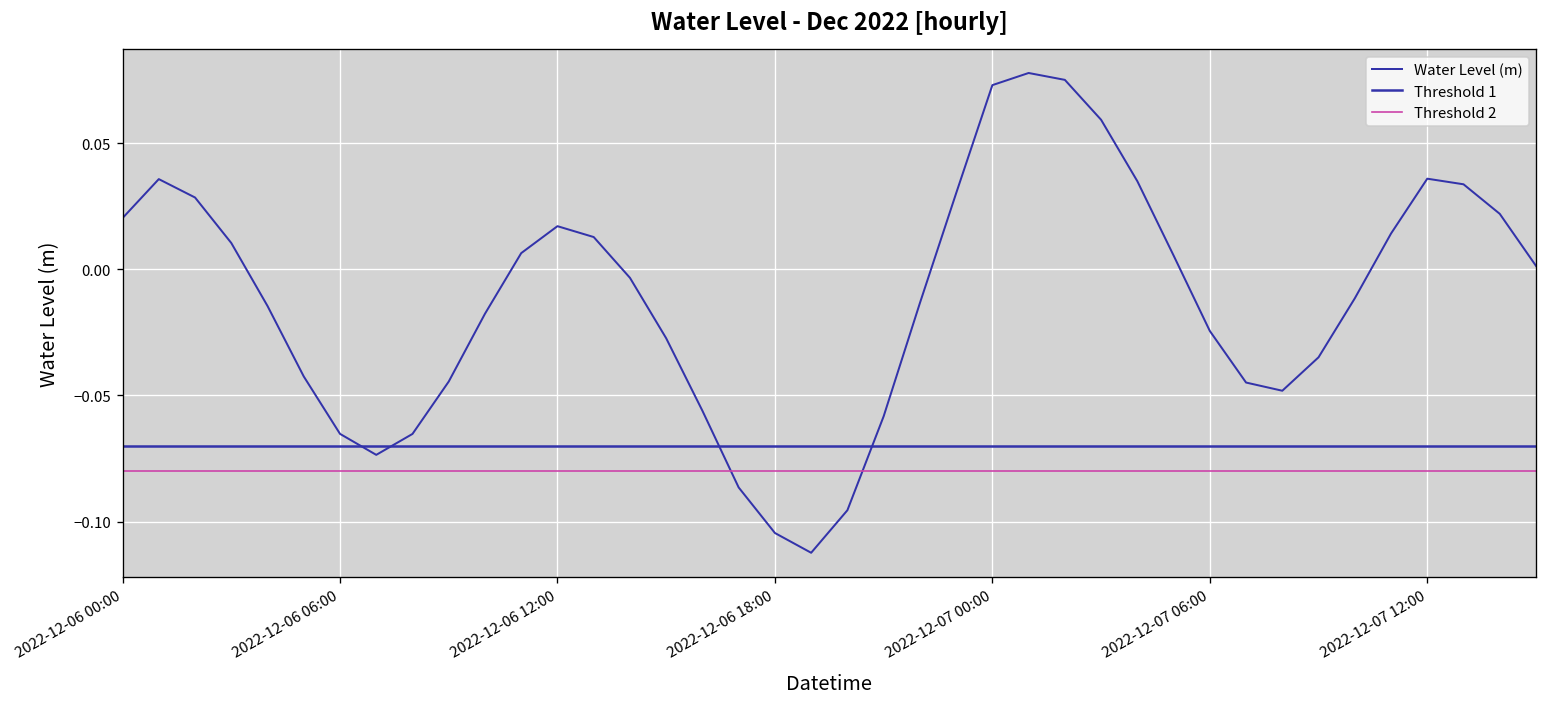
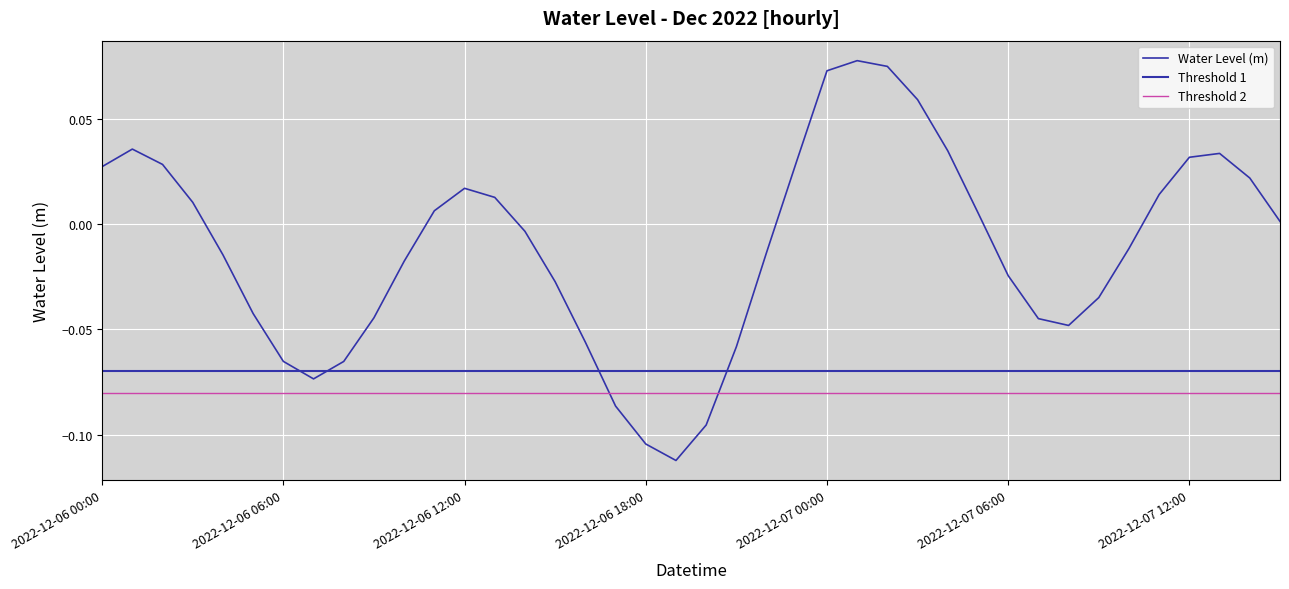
  {
-   "2022-12-06 00:00": 0.020,
+   "2022-12-06 00:00": 0.027,
    "2022-12-06 06:00": -0.065,
    "2022-12-06 12:00": 0.017,
    "2022-12-06 18:00": -0.104,
    "2022-12-07 00:00": 0.073,
    "2022-12-07 06:00": -0.024,
-   "2022-12-07 12:00": 0.036
+   "2022-12-07 12:00": 0.032
  }
